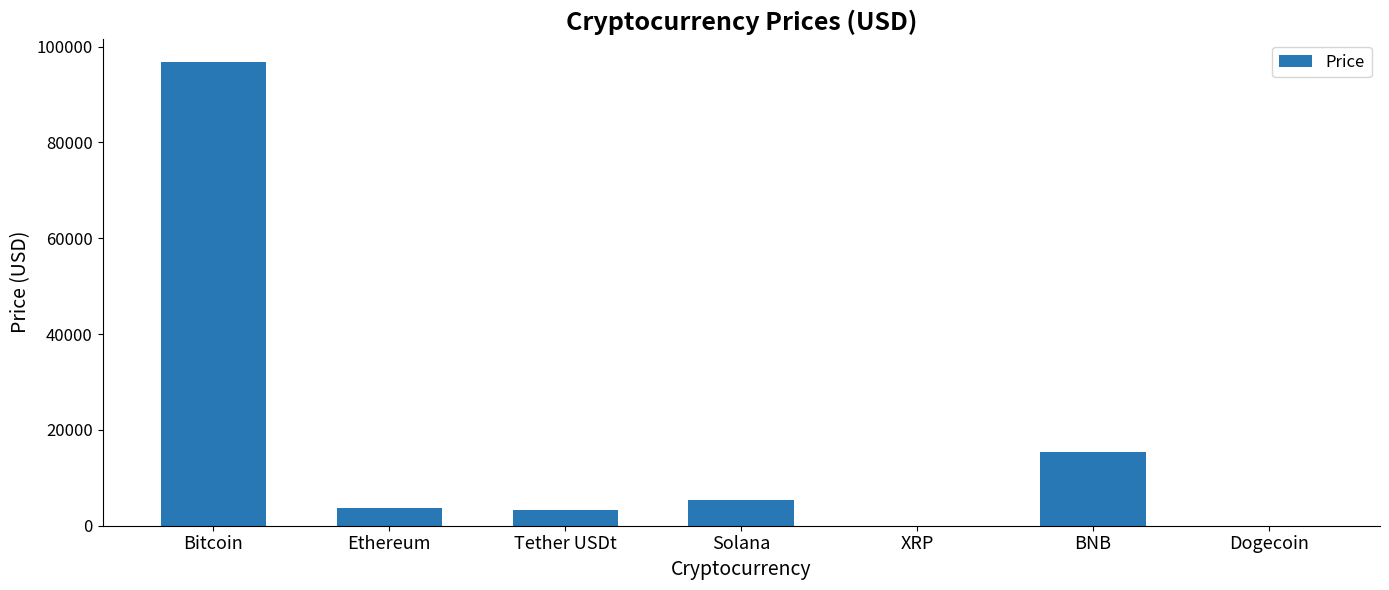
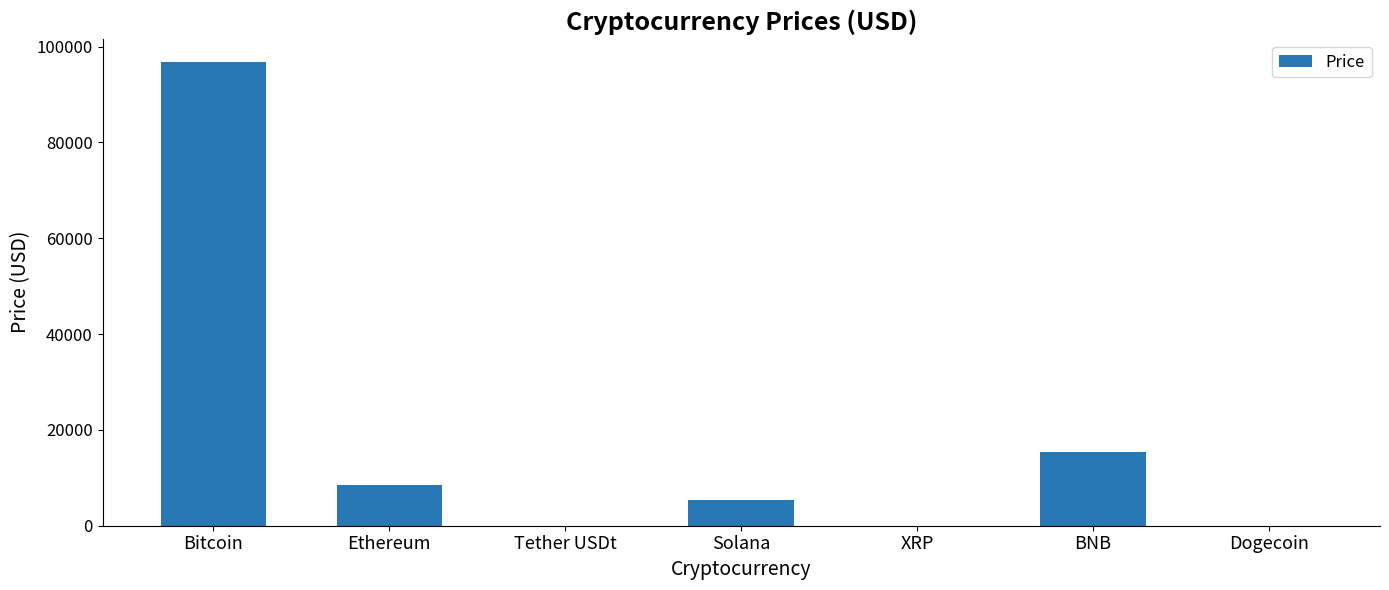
  {
    "Bitcoin": 97000,
-   "Ethereum": 4000,
-   "Tether USDt": 3000,
+   "Ethereum": 8000,
+   "Tether USDt": 0,
    "Solana": 5000,
    "BNB": 15000
  }
